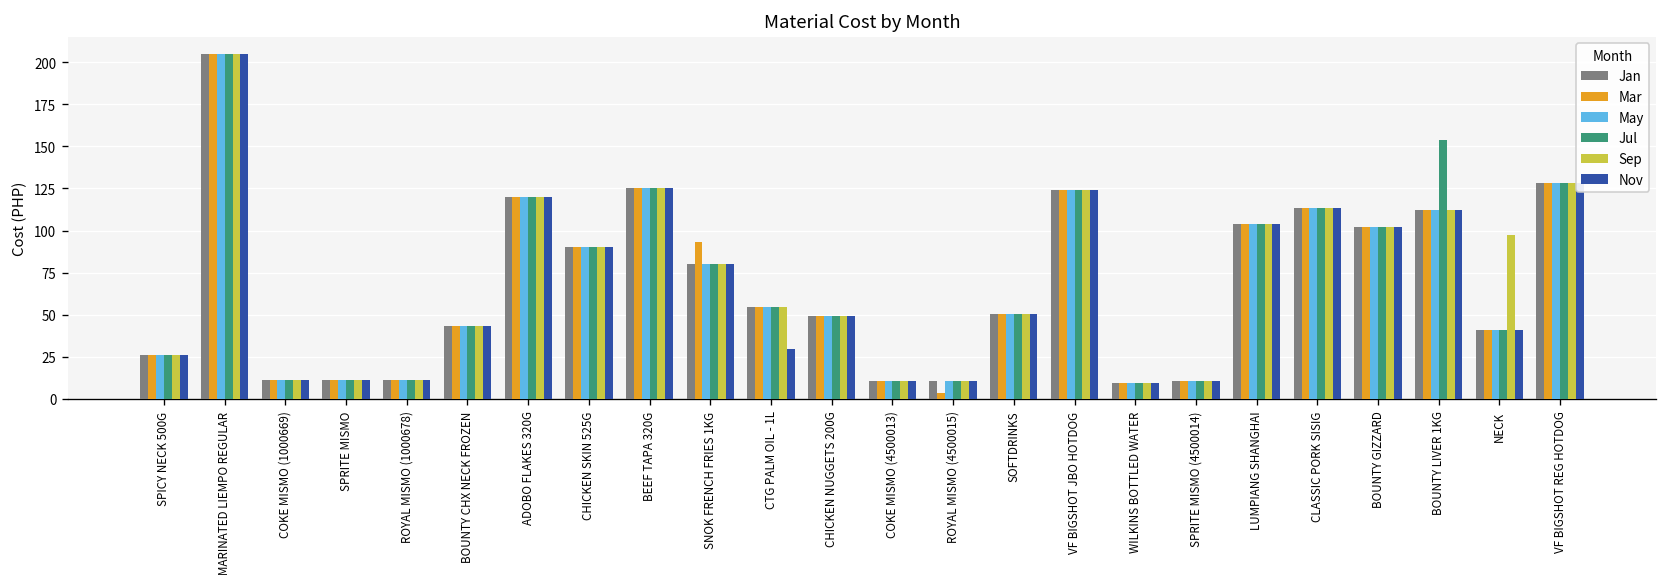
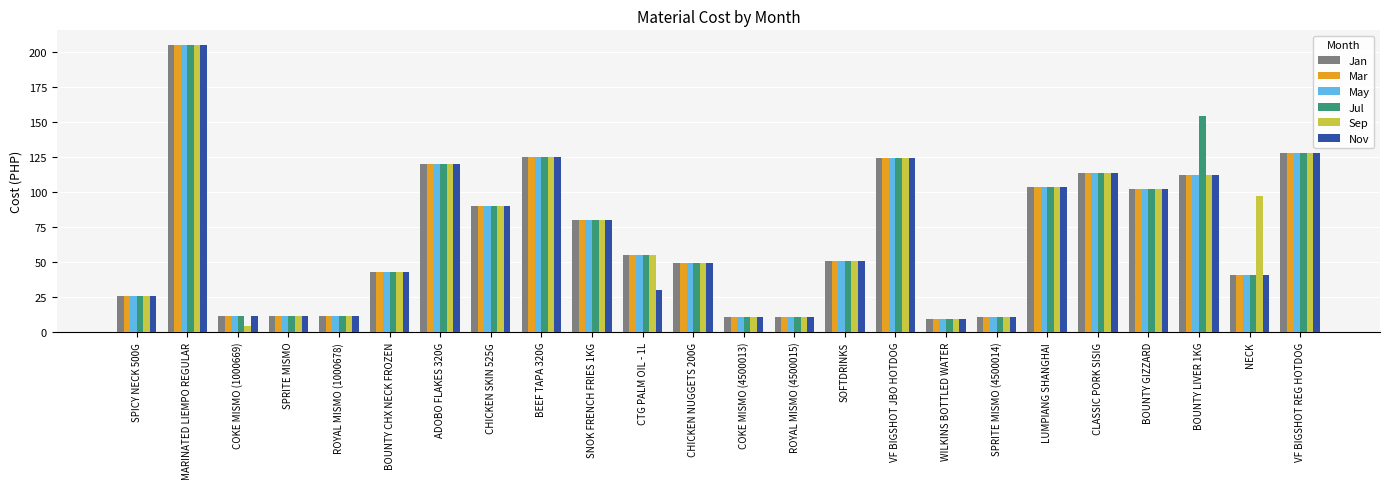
  {
    "Jan": {
      "SPICY NECK 500G": 26,
      "MARINATED LIEMPO REGULAR": 205,
      "COKE MISMO (1000669)": 11,
      "SPRITE MISMO": 11,
      "ROYAL MISMO (1000678)": 11,
      "BOUNTY CHX NECK FROZEN": 43,
      "ADOBO FLAKES 320G": 120,
      "CHICKEN SKIN 525G": 90,
      "BEEF TAPA 320G": 125,
      "SNOK FRENCH FRIES 1KG": 80,
      "CTG PALM OIL - 1L": 55,
      "CHICKEN NUGGETS 200G": 49,
      "COKE MISMO (4500013)": 11,
      "ROYAL MISMO (4500015)": 11,
      "SOFTDRINKS": 51,
      "VF BIGSHOT JBO HOTDOG": 124,
      "WILKINS BOTTLED WATER": 9,
      "SPRITE MISMO (4500014)": 11,
      "LUMPIANG SHANGHAI": 104,
      "CLASSIC PORK SISIG": 114,
      "BOUNTY GIZZARD": 102,
      "BOUNTY LIVER 1KG": 112,
      "NECK": 41,
      "VF BIGSHOT REG HOTDOG": 128
    },
    "Mar": {
      "SPICY NECK 500G": 26,
      "MARINATED LIEMPO REGULAR": 205,
      "COKE MISMO (1000669)": 11,
      "SPRITE MISMO": 11,
      "ROYAL MISMO (1000678)": 11,
      "BOUNTY CHX NECK FROZEN": 43,
      "ADOBO FLAKES 320G": 120,
      "CHICKEN SKIN 525G": 90,
      "BEEF TAPA 320G": 125,
-     "SNOK FRENCH FRIES 1KG": 93,
+     "SNOK FRENCH FRIES 1KG": 80,
      "CTG PALM OIL - 1L": 55,
      "CHICKEN NUGGETS 200G": 49,
      "COKE MISMO (4500013)": 11,
-     "ROYAL MISMO (4500015)": 4,
+     "ROYAL MISMO (4500015)": 11,
      "SOFTDRINKS": 51,
      "VF BIGSHOT JBO HOTDOG": 124,
      "WILKINS BOTTLED WATER": 9,
      "SPRITE MISMO (4500014)": 11,
      "LUMPIANG SHANGHAI": 104,
      "CLASSIC PORK SISIG": 114,
      "BOUNTY GIZZARD": 102,
      "BOUNTY LIVER 1KG": 112,
      "NECK": 41,
      "VF BIGSHOT REG HOTDOG": 128
    },
    "May": {
      "SPICY NECK 500G": 26,
      "MARINATED LIEMPO REGULAR": 205,
      "COKE MISMO (1000669)": 11,
      "SPRITE MISMO": 11,
      "ROYAL MISMO (1000678)": 11,
      "BOUNTY CHX NECK FROZEN": 43,
      "ADOBO FLAKES 320G": 120,
      "CHICKEN SKIN 525G": 90,
      "BEEF TAPA 320G": 125,
      "SNOK FRENCH FRIES 1KG": 80,
      "CTG PALM OIL - 1L": 55,
      "CHICKEN NUGGETS 200G": 49,
      "COKE MISMO (4500013)": 11,
      "ROYAL MISMO (4500015)": 11,
      "SOFTDRINKS": 51,
      "VF BIGSHOT JBO HOTDOG": 124,
      "WILKINS BOTTLED WATER": 9,
      "SPRITE MISMO (4500014)": 11,
      "LUMPIANG SHANGHAI": 104,
      "CLASSIC PORK SISIG": 114,
      "BOUNTY GIZZARD": 102,
      "BOUNTY LIVER 1KG": 112,
      "NECK": 41,
      "VF BIGSHOT REG HOTDOG": 128
    },
    "Jul": {
      "SPICY NECK 500G": 26,
      "MARINATED LIEMPO REGULAR": 205,
      "COKE MISMO (1000669)": 11,
      "SPRITE MISMO": 11,
      "ROYAL MISMO (1000678)": 11,
      "BOUNTY CHX NECK FROZEN": 43,
      "ADOBO FLAKES 320G": 120,
      "CHICKEN SKIN 525G": 90,
      "BEEF TAPA 320G": 125,
      "SNOK FRENCH FRIES 1KG": 80,
      "CTG PALM OIL - 1L": 55,
      "CHICKEN NUGGETS 200G": 49,
      "COKE MISMO (4500013)": 11,
      "ROYAL MISMO (4500015)": 11,
      "SOFTDRINKS": 51,
      "VF BIGSHOT JBO HOTDOG": 124,
      "WILKINS BOTTLED WATER": 9,
      "SPRITE MISMO (4500014)": 11,
      "LUMPIANG SHANGHAI": 104,
      "CLASSIC PORK SISIG": 114,
      "BOUNTY GIZZARD": 102,
      "BOUNTY LIVER 1KG": 154,
      "NECK": 41,
      "VF BIGSHOT REG HOTDOG": 128
    },
    "Sep": {
      "SPICY NECK 500G": 26,
      "MARINATED LIEMPO REGULAR": 205,
-     "COKE MISMO (1000669)": 11,
+     "COKE MISMO (1000669)": 4,
      "SPRITE MISMO": 11,
      "ROYAL MISMO (1000678)": 11,
      "BOUNTY CHX NECK FROZEN": 43,
      "ADOBO FLAKES 320G": 120,
      "CHICKEN SKIN 525G": 90,
      "BEEF TAPA 320G": 125,
      "SNOK FRENCH FRIES 1KG": 80,
      "CTG PALM OIL - 1L": 55,
      "CHICKEN NUGGETS 200G": 49,
      "COKE MISMO (4500013)": 11,
      "ROYAL MISMO (4500015)": 11,
      "SOFTDRINKS": 51,
      "VF BIGSHOT JBO HOTDOG": 124,
      "WILKINS BOTTLED WATER": 9,
      "SPRITE MISMO (4500014)": 11,
      "LUMPIANG SHANGHAI": 104,
      "CLASSIC PORK SISIG": 114,
      "BOUNTY GIZZARD": 102,
      "BOUNTY LIVER 1KG": 112,
      "NECK": 97,
      "VF BIGSHOT REG HOTDOG": 128
    },
    "Nov": {
      "SPICY NECK 500G": 26,
      "MARINATED LIEMPO REGULAR": 205,
      "COKE MISMO (1000669)": 11,
      "SPRITE MISMO": 11,
      "ROYAL MISMO (1000678)": 11,
      "BOUNTY CHX NECK FROZEN": 43,
      "ADOBO FLAKES 320G": 120,
      "CHICKEN SKIN 525G": 90,
      "BEEF TAPA 320G": 125,
      "SNOK FRENCH FRIES 1KG": 80,
      "CTG PALM OIL - 1L": 30,
      "CHICKEN NUGGETS 200G": 49,
      "COKE MISMO (4500013)": 11,
      "ROYAL MISMO (4500015)": 11,
      "SOFTDRINKS": 51,
      "VF BIGSHOT JBO HOTDOG": 124,
      "WILKINS BOTTLED WATER": 9,
      "SPRITE MISMO (4500014)": 11,
      "LUMPIANG SHANGHAI": 104,
      "CLASSIC PORK SISIG": 114,
      "BOUNTY GIZZARD": 102,
      "BOUNTY LIVER 1KG": 112,
      "NECK": 41,
      "VF BIGSHOT REG HOTDOG": 128
    }
  }
